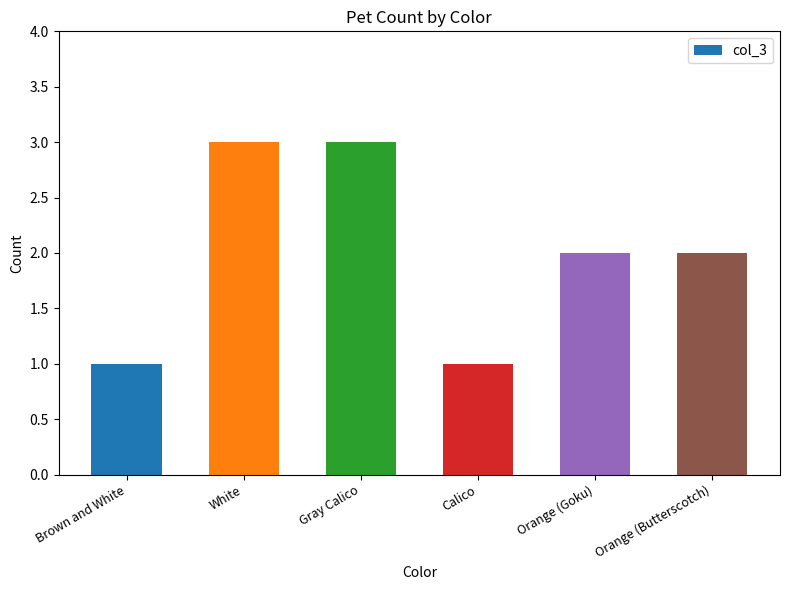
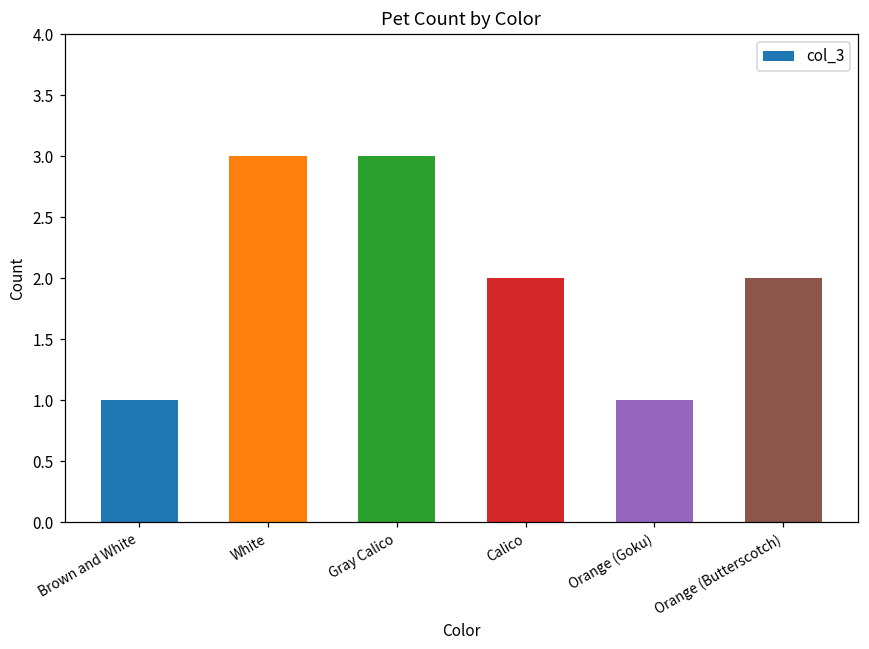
  {
    "Brown and White": 1,
    "White": 3,
    "Gray Calico": 3,
-   "Calico": 1,
-   "Orange (Goku)": 2,
+   "Calico": 2,
+   "Orange (Goku)": 1,
    "Orange (Butterscotch)": 2
  }
